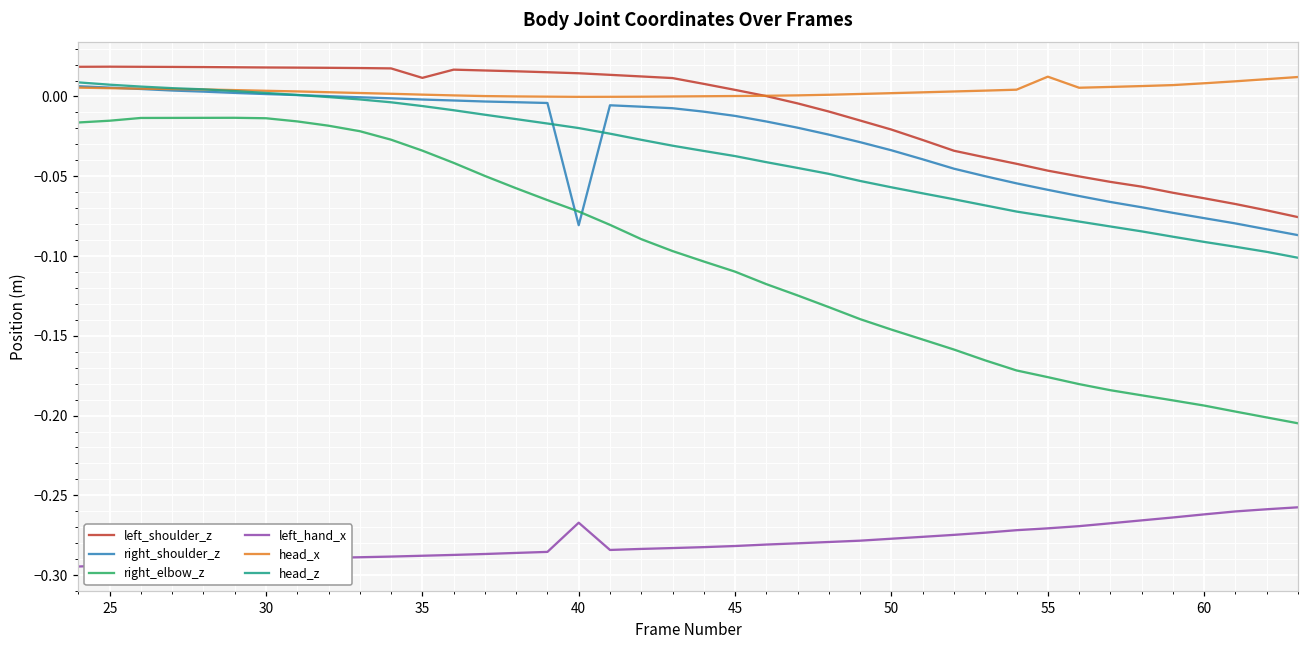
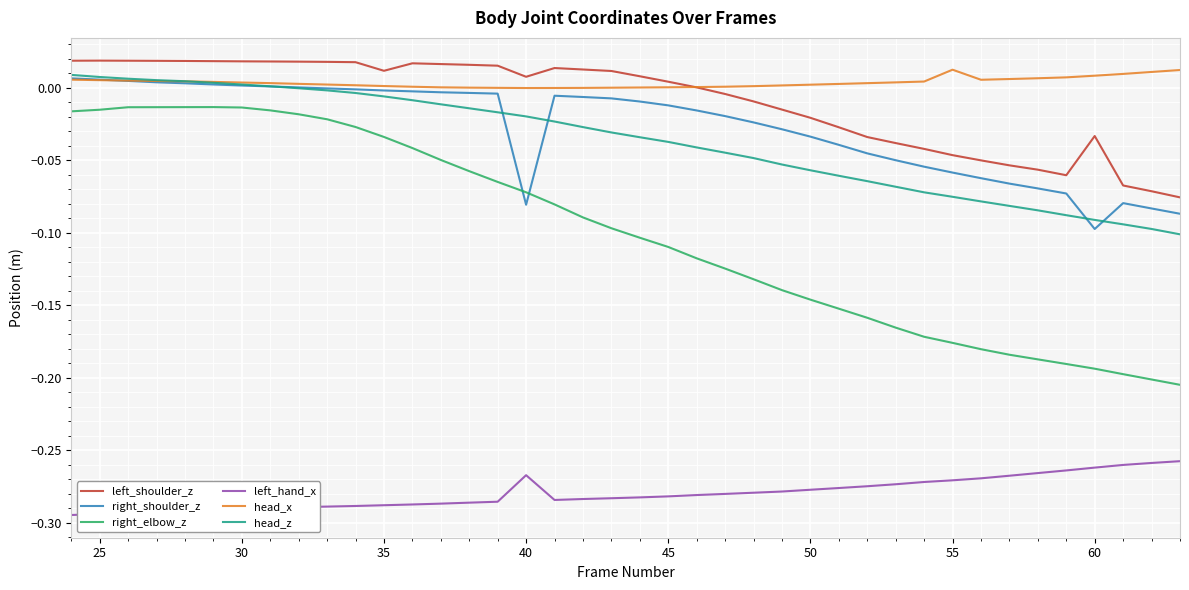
  {
    "left_shoulder_z": {
      "25": 0.019,
      "30": 0.018,
      "35": 0.012,
-     "40": 0.015,
+     "40": 0.008,
      "45": 0.004,
      "50": -0.021,
      "55": -0.046,
-     "60": -0.064
+     "60": -0.033
    },
    "right_shoulder_z": {
      "35": -0.002,
      "40": -0.081,
      "45": -0.012,
      "50": -0.034,
      "55": -0.058,
-     "60": -0.076
+     "60": -0.097
    },
    "left_hand_x": {
      "35": -0.288,
      "40": -0.267,
      "45": -0.282,
      "50": -0.277,
      "55": -0.271,
      "60": -0.262
    },
    "head_x": {
      "35": 0.001,
      "40": 0.000,
      "45": 0.000,
      "50": 0.002,
      "55": 0.012,
      "60": 0.008
    }
  }
